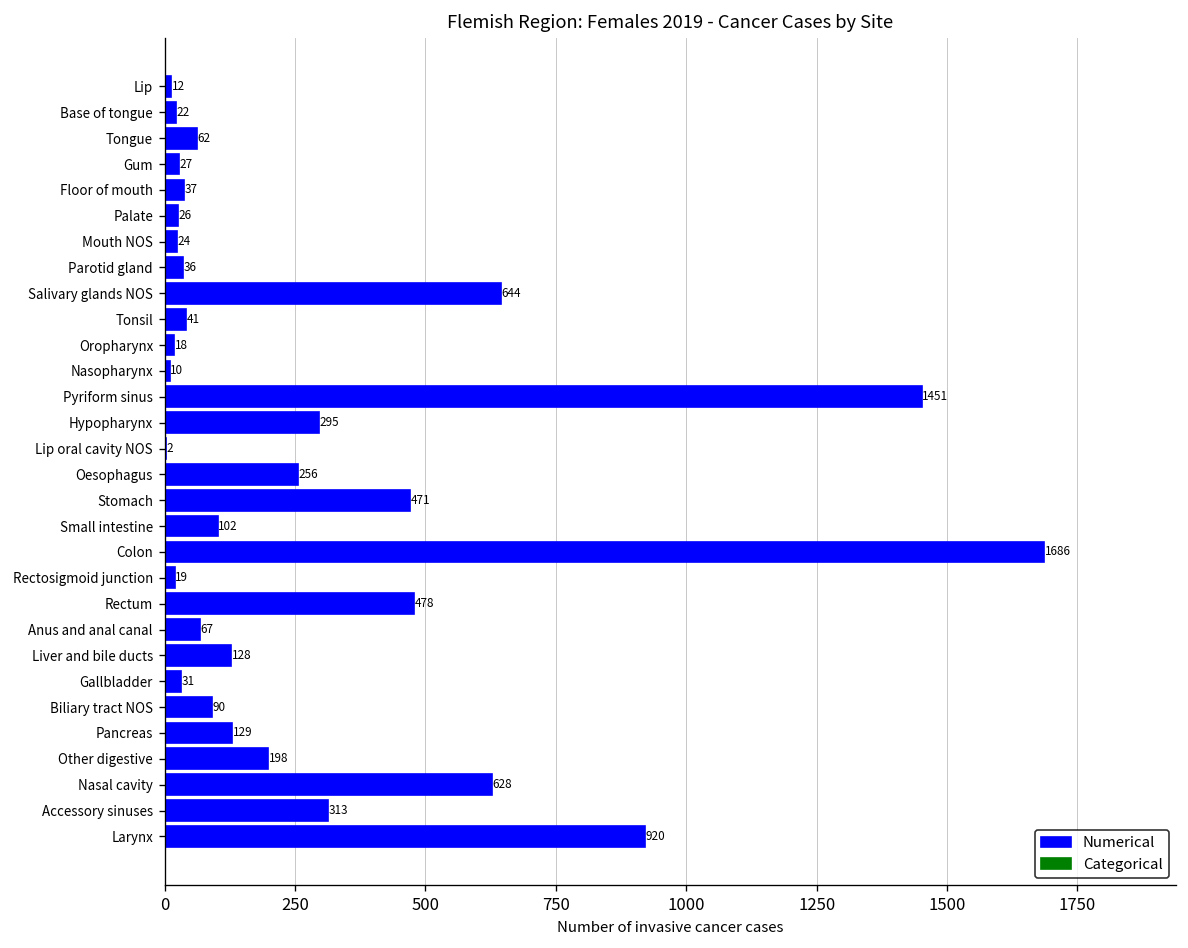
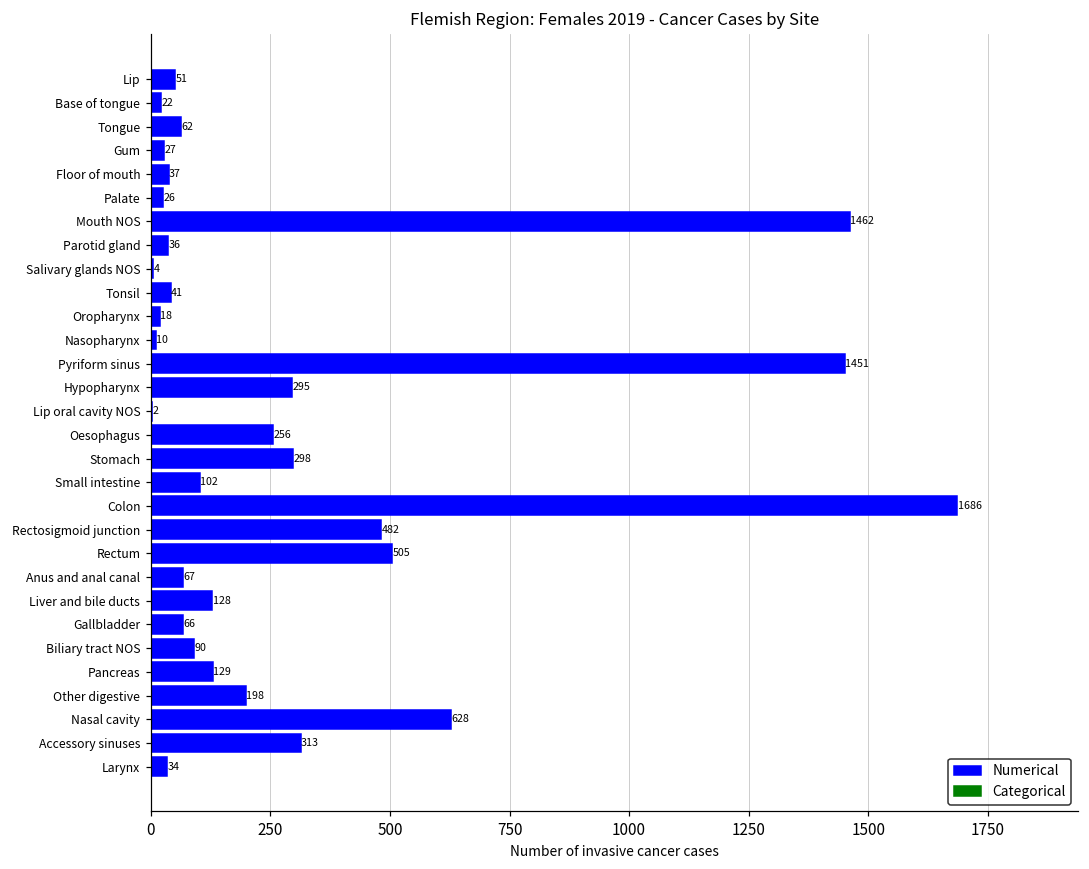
  {
-   "Lip": 12,
+   "Lip": 51,
    "Base of tongue": 22,
    "Tongue": 62,
    "Gum": 27,
    "Floor of mouth": 37,
    "Palate": 26,
-   "Mouth NOS": 24,
+   "Mouth NOS": 1462,
    "Parotid gland": 36,
-   "Salivary glands NOS": 644,
+   "Salivary glands NOS": 4,
    "Tonsil": 41,
    "Oropharynx": 18,
    "Nasopharynx": 10,
    "Pyriform sinus": 1451,
    "Hypopharynx": 295,
    "Lip oral cavity NOS": 2,
    "Oesophagus": 256,
-   "Stomach": 471,
+   "Stomach": 298,
    "Small intestine": 102,
    "Colon": 1686,
-   "Rectosigmoid junction": 19,
-   "Rectum": 478,
+   "Rectosigmoid junction": 482,
+   "Rectum": 505,
    "Anus and anal canal": 67,
    "Liver and bile ducts": 128,
-   "Gallbladder": 31,
+   "Gallbladder": 66,
    "Biliary tract NOS": 90,
    "Pancreas": 129,
    "Other digestive": 198,
    "Nasal cavity": 628,
    "Accessory sinuses": 313,
-   "Larynx": 920
+   "Larynx": 34
  }
